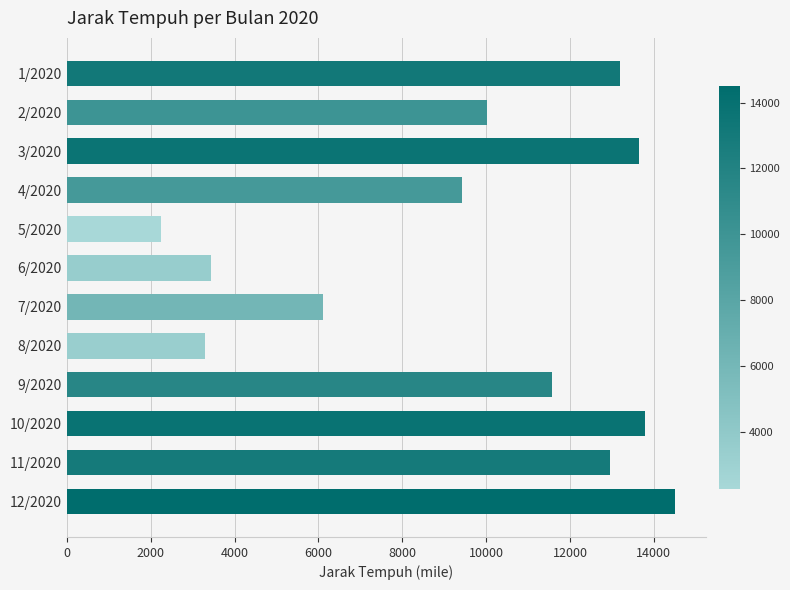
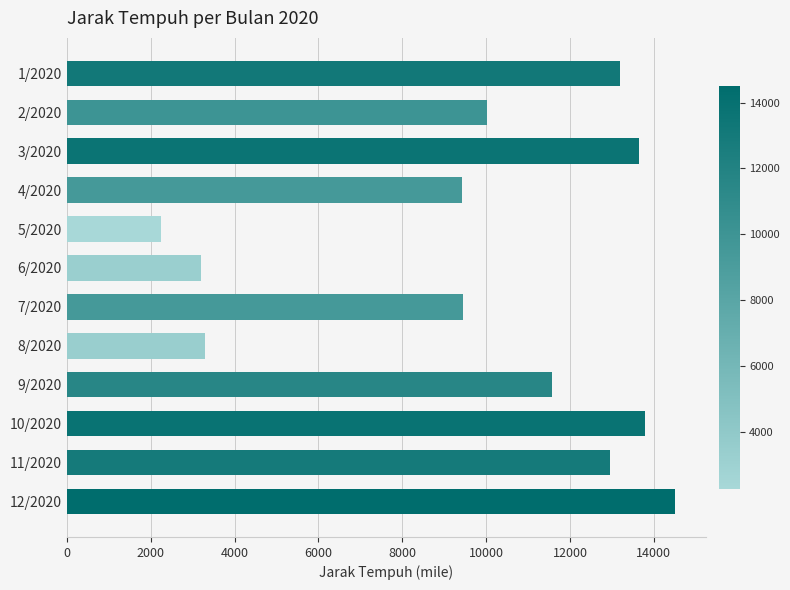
  {
    "1/2020": 13200,
    "2/2020": 10000,
    "3/2020": 13700,
    "4/2020": 9400,
    "5/2020": 2300,
-   "6/2020": 3400,
-   "7/2020": 6100,
+   "6/2020": 3200,
+   "7/2020": 9400,
    "8/2020": 3300,
    "9/2020": 11600,
    "10/2020": 13800,
    "11/2020": 13000,
    "12/2020": 14500
  }
